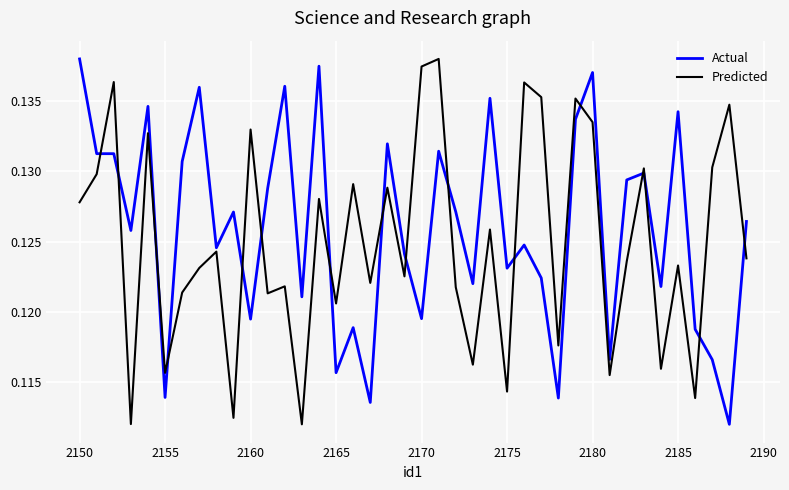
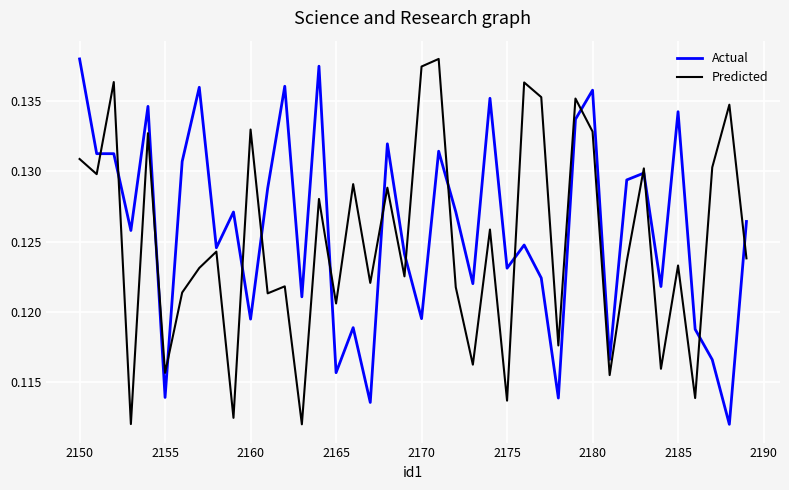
  {
    "Actual": {
      "2150": 0.1380,
      "2155": 0.1139,
      "2160": 0.1195,
      "2165": 0.1157,
      "2170": 0.1195,
      "2175": 0.1231,
-     "2180": 0.1370,
+     "2180": 0.1358,
      "2185": 0.1342
    },
    "Predicted": {
-     "2150": 0.1278,
+     "2150": 0.1309,
      "2155": 0.1157,
      "2160": 0.1330,
      "2165": 0.1206,
      "2170": 0.1375,
-     "2175": 0.1143,
-     "2180": 0.1335,
+     "2175": 0.1137,
+     "2180": 0.1328,
      "2185": 0.1233
    }
  }
